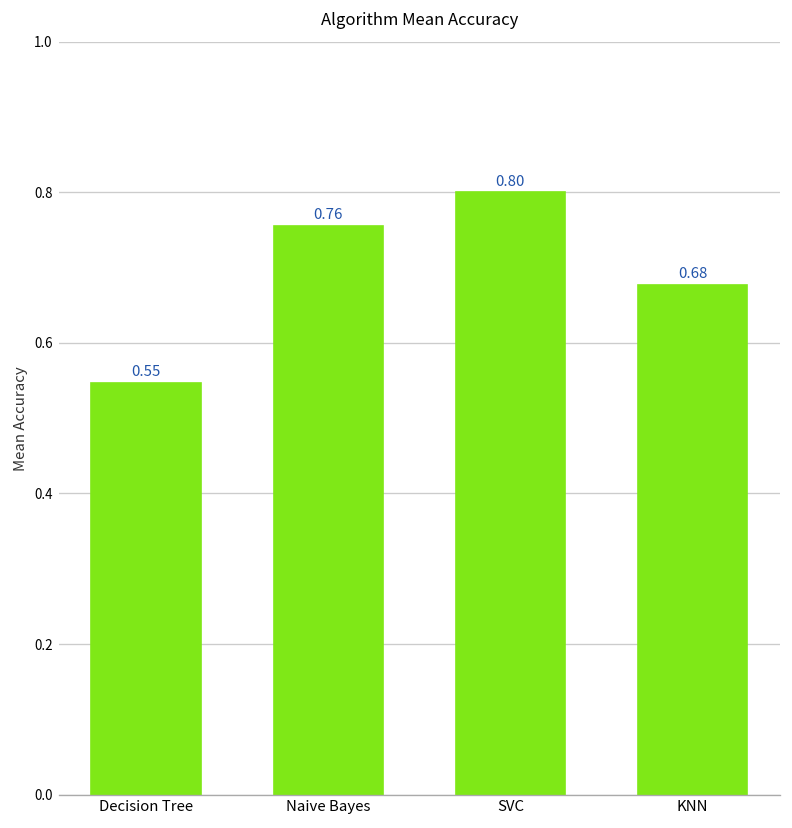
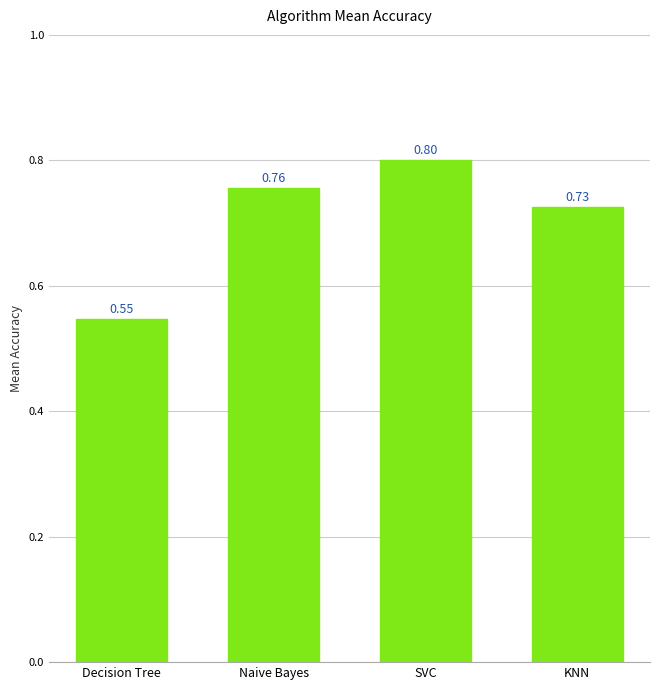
  {
    "Decision Tree": 0.55,
    "Naive Bayes": 0.76,
    "SVC": 0.80,
-   "KNN": 0.68
+   "KNN": 0.73
  }
